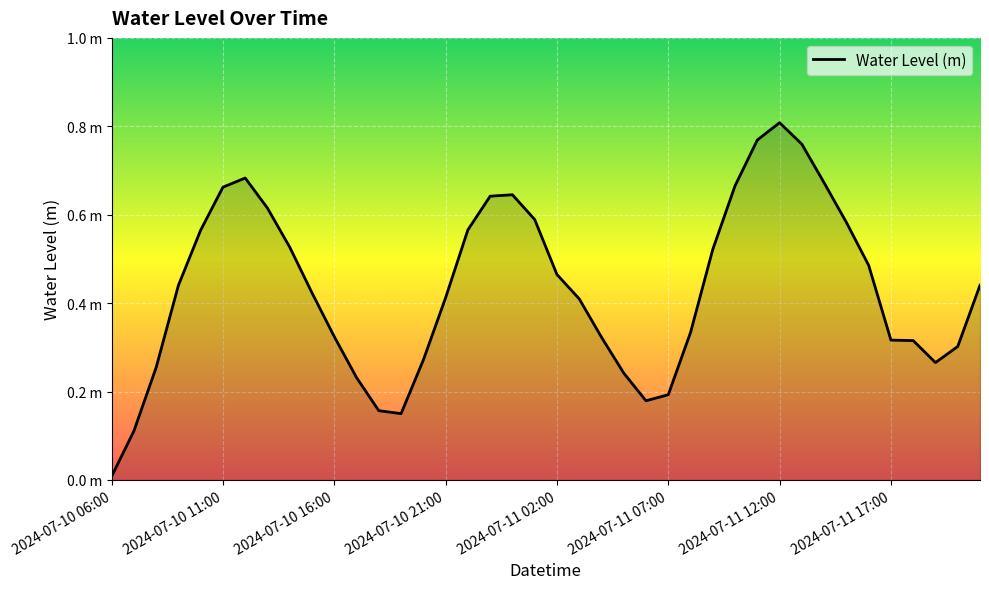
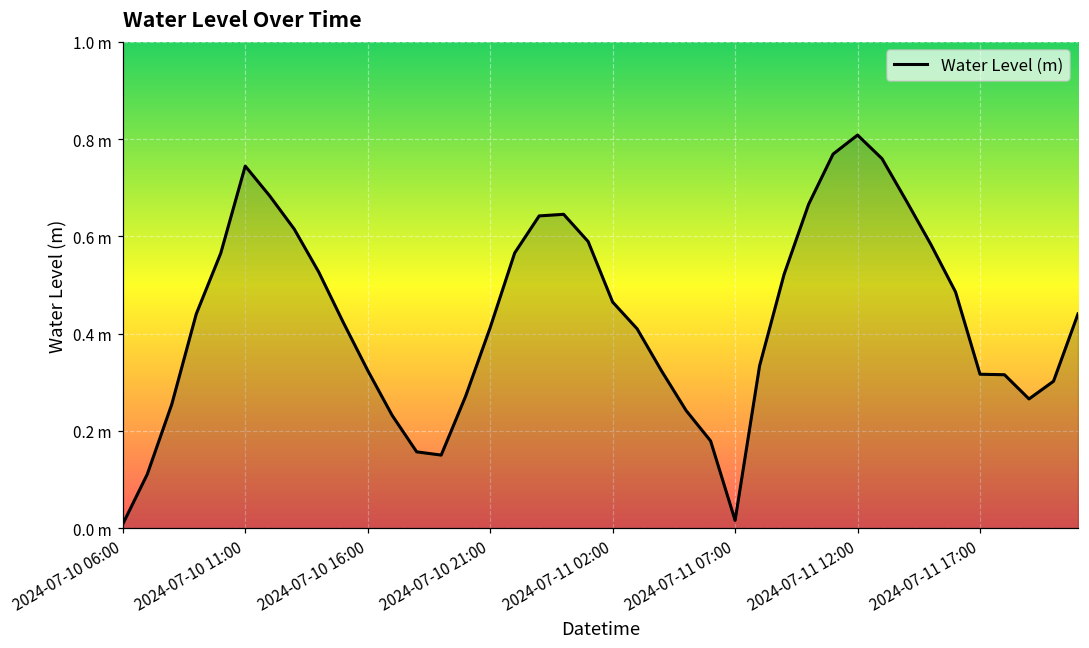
  {
    "2024-07-10 06:00": "0.01 m",
-   "2024-07-10 11:00": "0.66 m",
+   "2024-07-10 11:00": "0.74 m",
    "2024-07-10 16:00": "0.32 m",
    "2024-07-10 21:00": "0.41 m",
    "2024-07-11 02:00": "0.46 m",
-   "2024-07-11 07:00": "0.19 m",
+   "2024-07-11 07:00": "0.02 m",
    "2024-07-11 12:00": "0.81 m",
    "2024-07-11 17:00": "0.32 m"
  }
